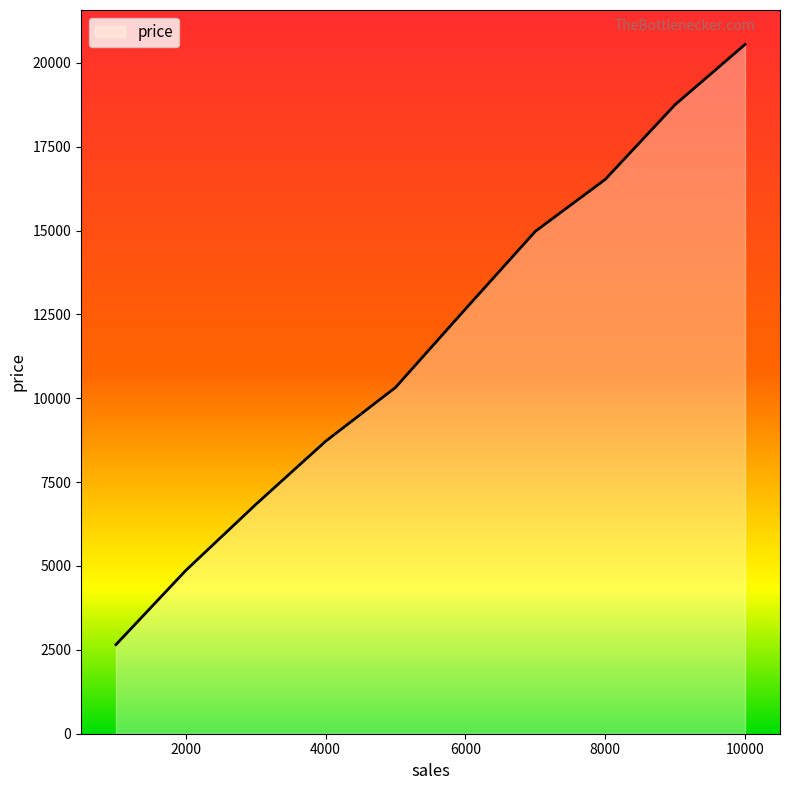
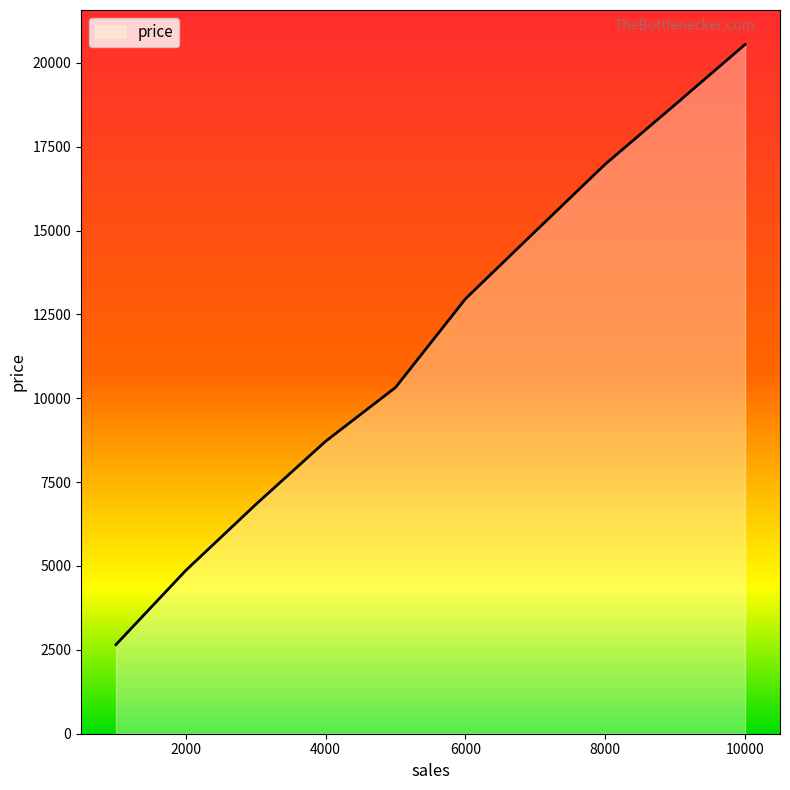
  {
    "2000": 4900,
    "4000": 8700,
-   "6000": 12700,
-   "8000": 16500,
+   "6000": 13000,
+   "8000": 17000,
    "10000": 20500
  }
